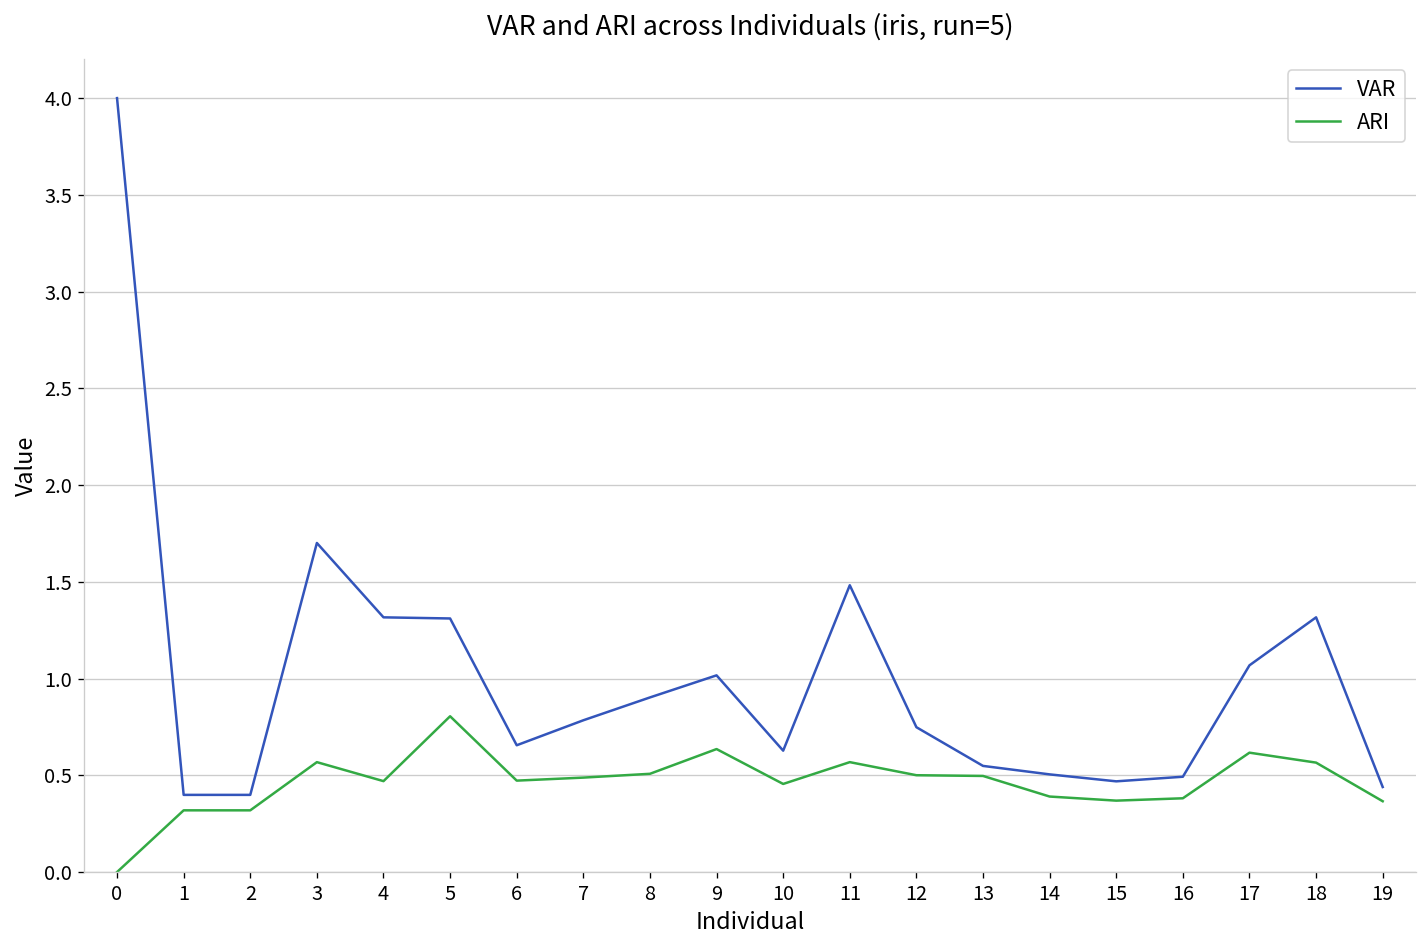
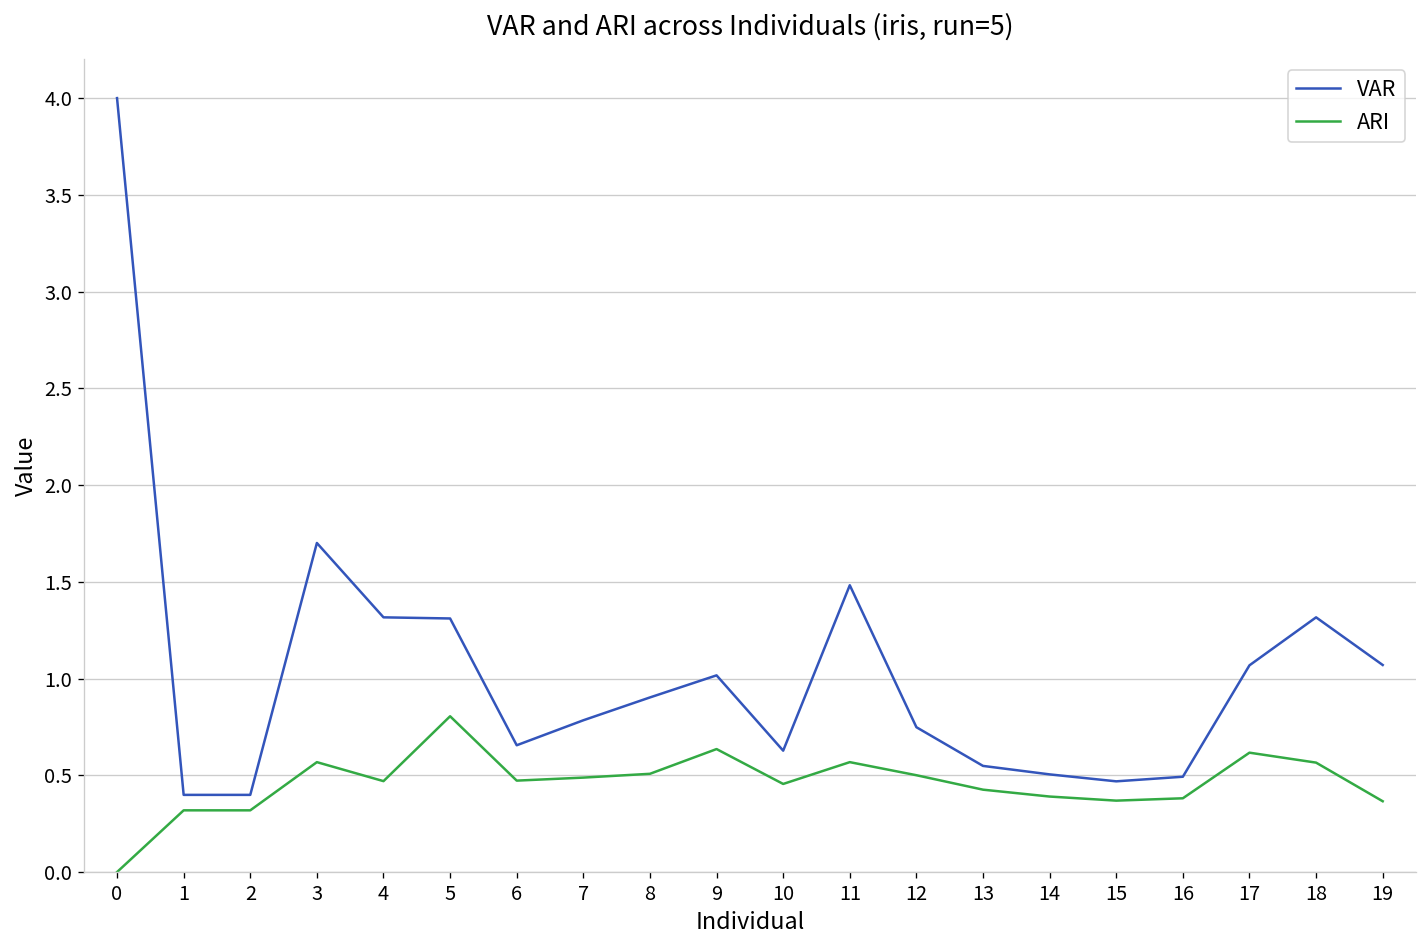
  {
    "VAR": {
      "0": 4.00,
      "1": 0.40,
      "2": 0.40,
      "3": 1.70,
      "4": 1.32,
      "5": 1.31,
      "6": 0.66,
      "7": 0.78,
      "8": 0.90,
      "9": 1.02,
      "10": 0.63,
      "11": 1.48,
      "12": 0.75,
      "13": 0.55,
      "14": 0.50,
      "15": 0.47,
      "16": 0.49,
      "17": 1.07,
      "18": 1.32,
-     "19": 0.44
+     "19": 1.07
    },
    "ARI": {
      "0": 0.00,
      "1": 0.32,
      "2": 0.32,
      "3": 0.57,
      "4": 0.47,
      "5": 0.81,
      "6": 0.47,
      "7": 0.49,
      "8": 0.51,
      "9": 0.64,
      "10": 0.46,
      "11": 0.57,
      "12": 0.50,
-     "13": 0.50,
+     "13": 0.43,
      "14": 0.39,
      "15": 0.37,
      "16": 0.38,
      "17": 0.62,
      "18": 0.57,
      "19": 0.37
    }
  }
